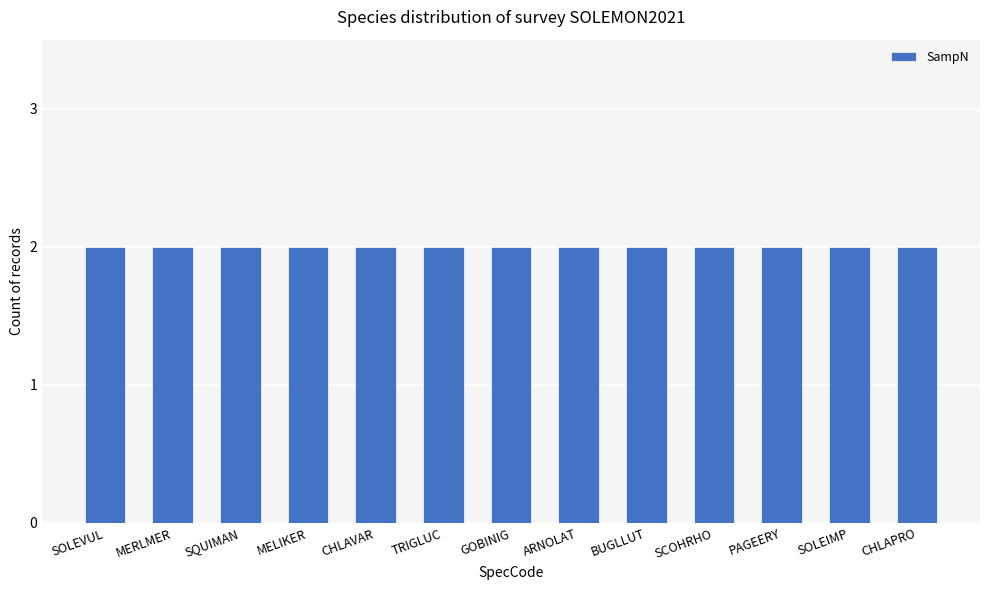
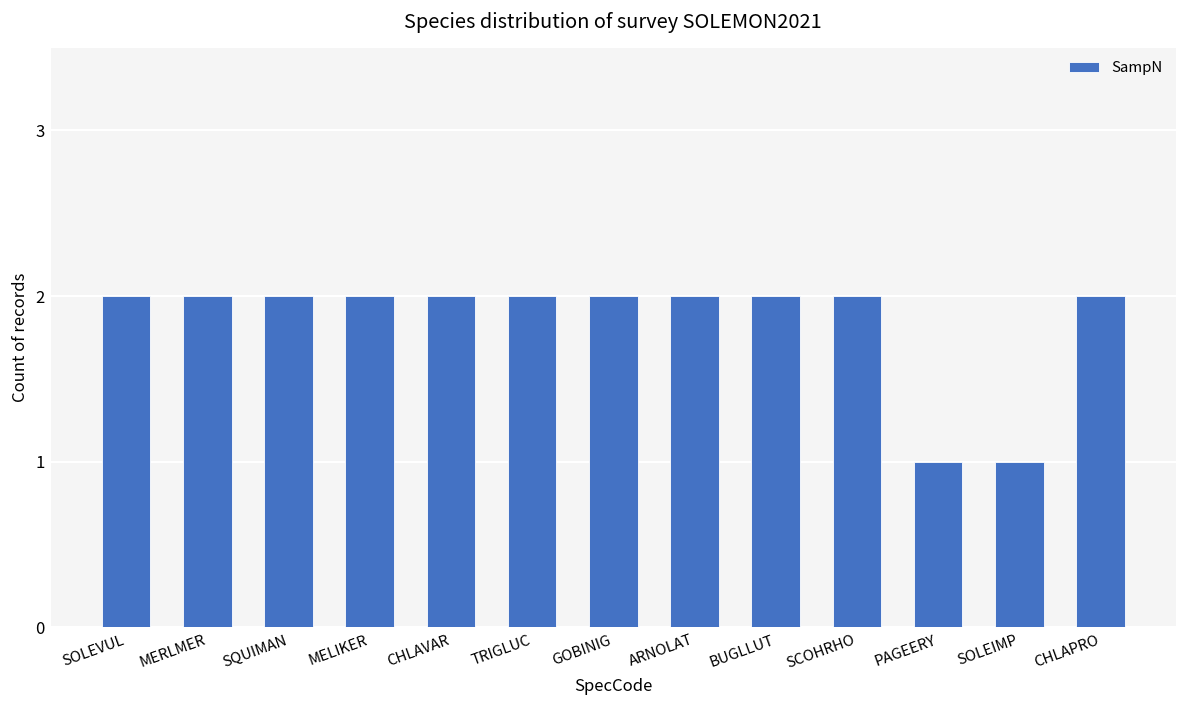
  {
    "SOLEVUL": 2,
    "MERLMER": 2,
    "SQUIMAN": 2,
    "MELIKER": 2,
    "CHLAVAR": 2,
    "TRIGLUC": 2,
    "GOBINIG": 2,
    "ARNOLAT": 2,
    "BUGLLUT": 2,
    "SCOHRHO": 2,
-   "PAGEERY": 2,
-   "SOLEIMP": 2,
+   "PAGEERY": 1,
+   "SOLEIMP": 1,
    "CHLAPRO": 2
  }
